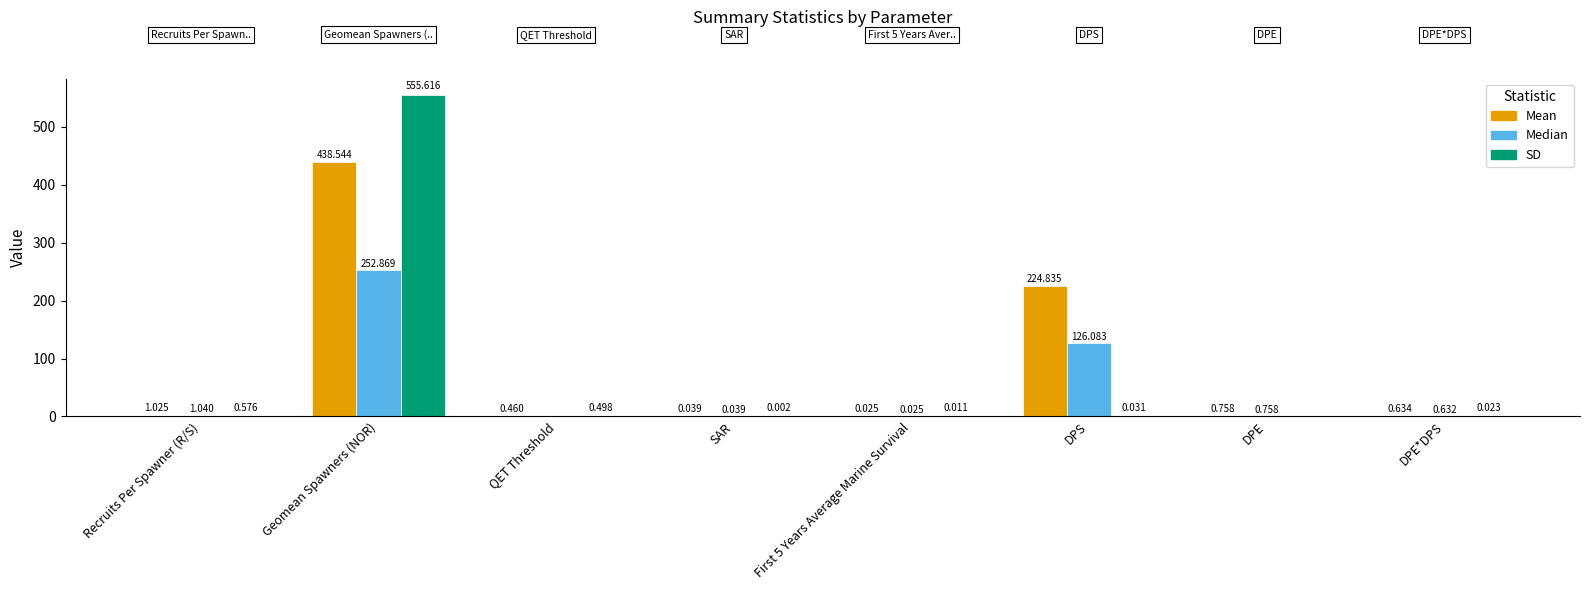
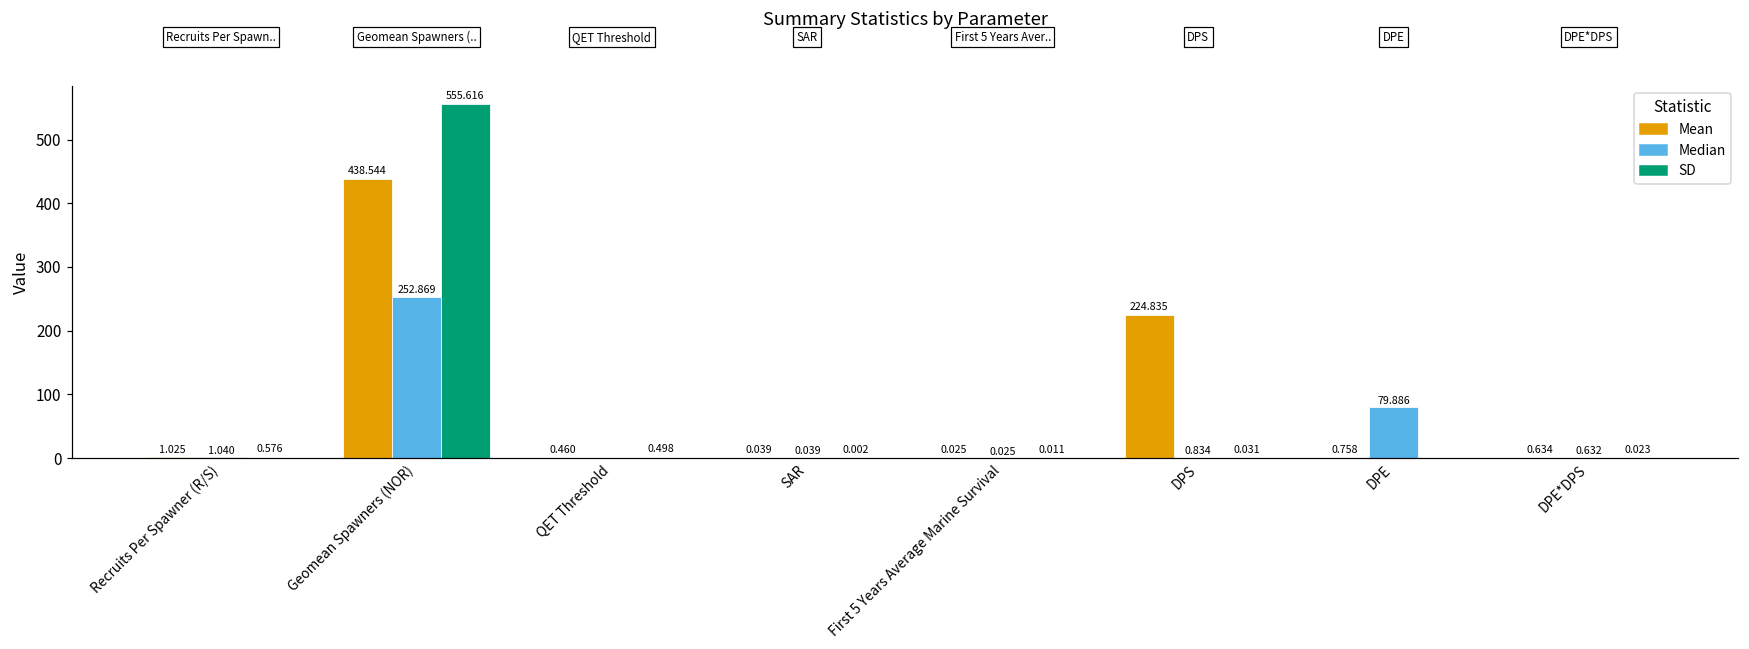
  {
    "Mean": {
      "Recruits Per Spawner (R/S)": 1.025,
      "Geomean Spawners (NOR)": 438.544,
      "QET Threshold": 0.460,
      "SAR": 0.039,
      "First 5 Years Average Marine Survival": 0.025,
      "DPS": 224.835,
      "DPE": 0.758,
      "DPE*DPS": 0.634
    },
    "Median": {
      "Recruits Per Spawner (R/S)": 1.040,
      "Geomean Spawners (NOR)": 252.869,
      "SAR": 0.039,
      "First 5 Years Average Marine Survival": 0.025,
-     "DPS": 126.083,
-     "DPE": 0.758,
+     "DPS": 0.834,
+     "DPE": 79.886,
      "DPE*DPS": 0.632
    },
    "SD": {
      "Recruits Per Spawner (R/S)": 0.576,
      "Geomean Spawners (NOR)": 555.616,
      "QET Threshold": 0.498,
      "SAR": 0.002,
      "First 5 Years Average Marine Survival": 0.011,
      "DPS": 0.031,
      "DPE*DPS": 0.023
    }
  }
